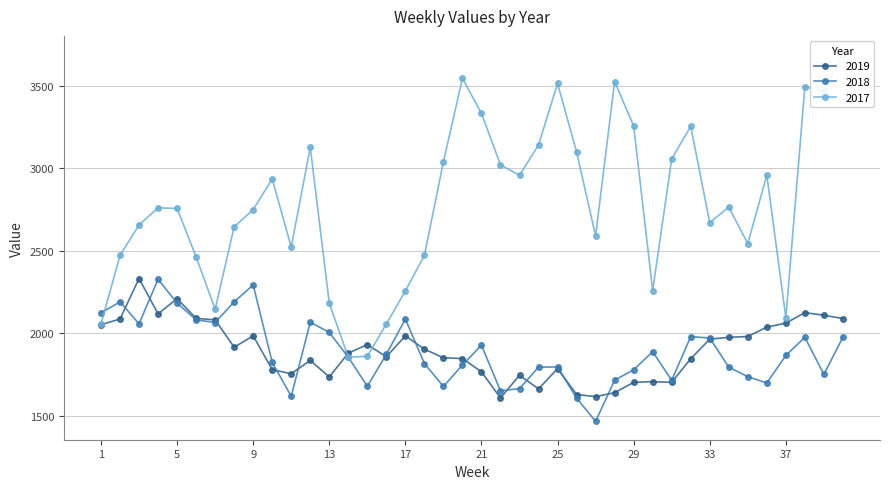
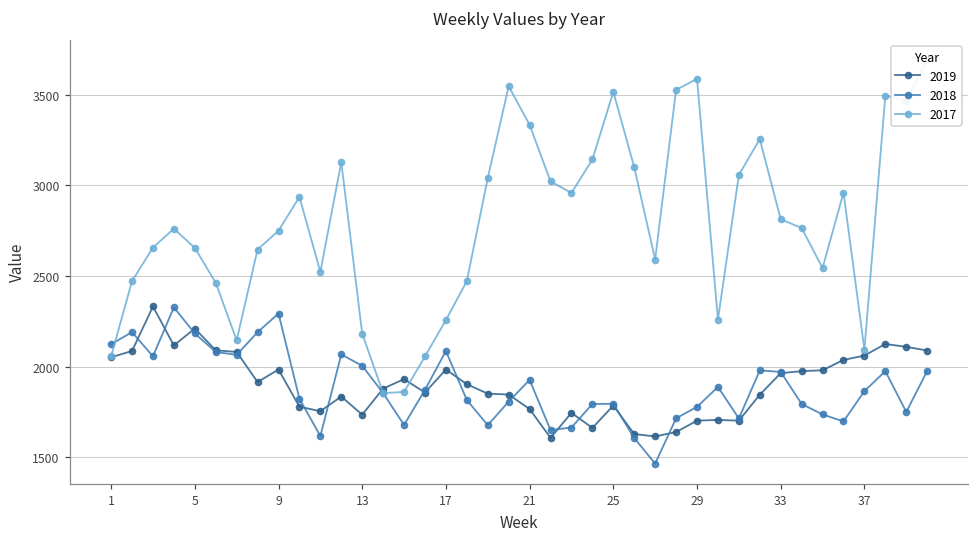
  {
    "2017": {
-     "5": 2760,
+     "5": 2660,
      "9": 2750,
      "13": 2180,
      "17": 2260,
      "21": 3330,
      "25": 3520,
-     "29": 3260,
-     "33": 2670,
+     "29": 3590,
+     "33": 2810,
      "37": 2090
    }
  }
